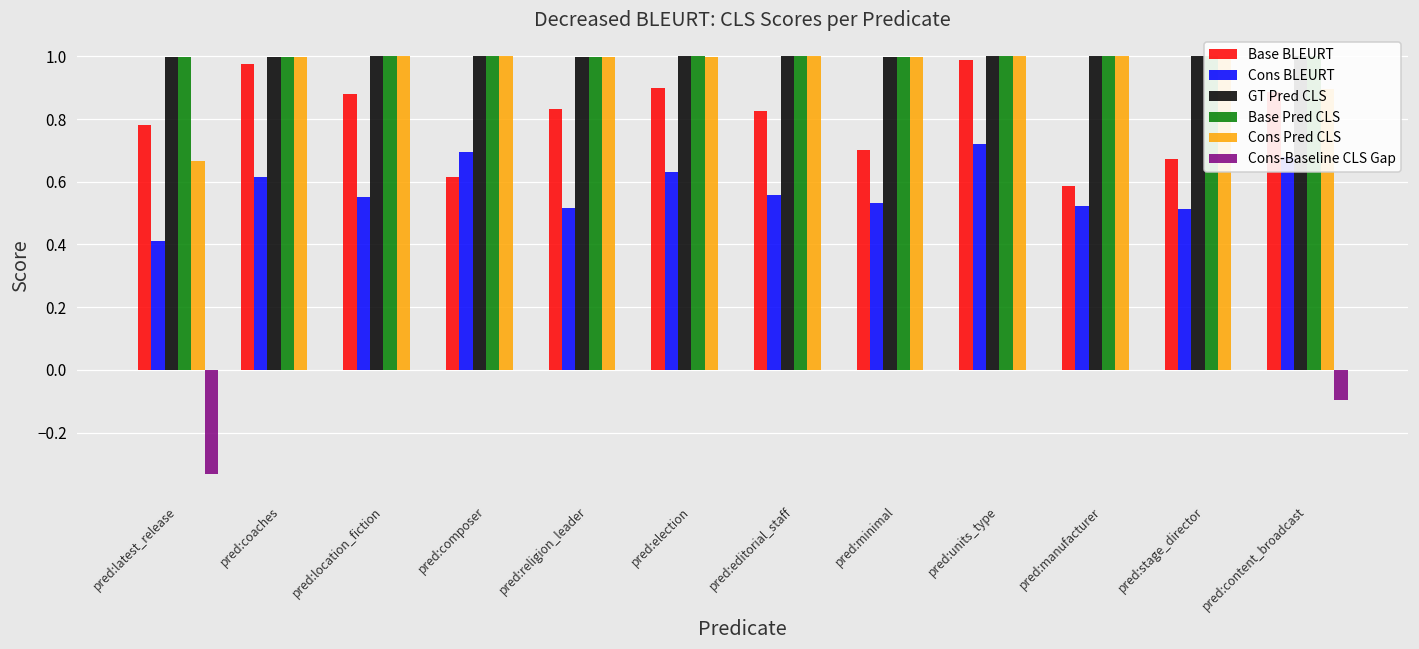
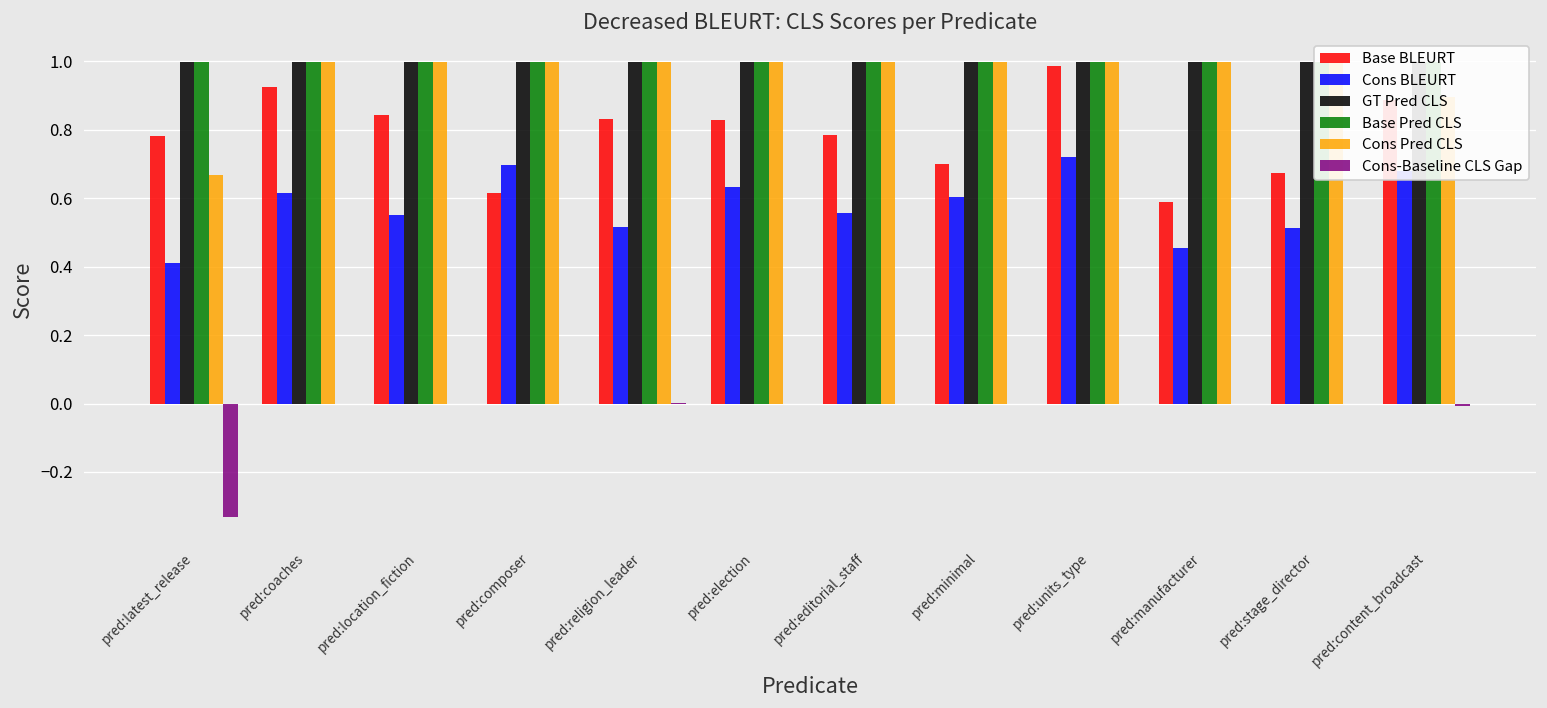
  {
    "Base BLEURT": {
      "pred:latest_release": 0.78,
-     "pred:coaches": 0.98,
-     "pred:location_fiction": 0.88,
+     "pred:coaches": 0.93,
+     "pred:location_fiction": 0.84,
      "pred:composer": 0.62,
      "pred:religion_leader": 0.83,
-     "pred:election": 0.90,
-     "pred:editorial_staff": 0.83,
+     "pred:election": 0.83,
+     "pred:editorial_staff": 0.79,
      "pred:minimal": 0.70,
      "pred:units_type": 0.99,
      "pred:manufacturer": 0.59,
      "pred:stage_director": 0.67
    },
    "Cons BLEURT": {
      "pred:latest_release": 0.41,
      "pred:coaches": 0.62,
      "pred:location_fiction": 0.55,
      "pred:composer": 0.70,
      "pred:religion_leader": 0.52,
      "pred:election": 0.63,
      "pred:editorial_staff": 0.56,
-     "pred:minimal": 0.53,
+     "pred:minimal": 0.60,
      "pred:units_type": 0.72,
-     "pred:manufacturer": 0.52,
+     "pred:manufacturer": 0.45,
      "pred:stage_director": 0.51
    },
    "GT Pred CLS": {
      "pred:latest_release": 1.00,
      "pred:coaches": 1.00,
      "pred:location_fiction": 1.00,
      "pred:composer": 1.00,
      "pred:religion_leader": 1.00,
      "pred:election": 1.00,
      "pred:editorial_staff": 1.00,
      "pred:minimal": 1.00,
      "pred:units_type": 1.00,
      "pred:manufacturer": 1.00,
      "pred:stage_director": 1.00
    },
    "Base Pred CLS": {
      "pred:latest_release": 1.00,
      "pred:coaches": 1.00,
      "pred:location_fiction": 1.00,
      "pred:composer": 1.00,
      "pred:religion_leader": 1.00,
      "pred:election": 1.00,
      "pred:editorial_staff": 1.00,
      "pred:minimal": 1.00,
      "pred:units_type": 1.00,
      "pred:manufacturer": 1.00
    },
    "Cons Pred CLS": {
      "pred:latest_release": 0.67,
      "pred:coaches": 1.00,
      "pred:location_fiction": 1.00,
      "pred:composer": 1.00,
      "pred:religion_leader": 1.00,
      "pred:election": 1.00,
      "pred:editorial_staff": 1.00,
      "pred:minimal": 1.00,
      "pred:units_type": 1.00,
      "pred:manufacturer": 1.00
    },
    "Cons-Baseline CLS Gap": {
      "pred:latest_release": -0.33,
-     "pred:content_broadcast": -0.10
+     "pred:content_broadcast": -0.01
    }
  }
